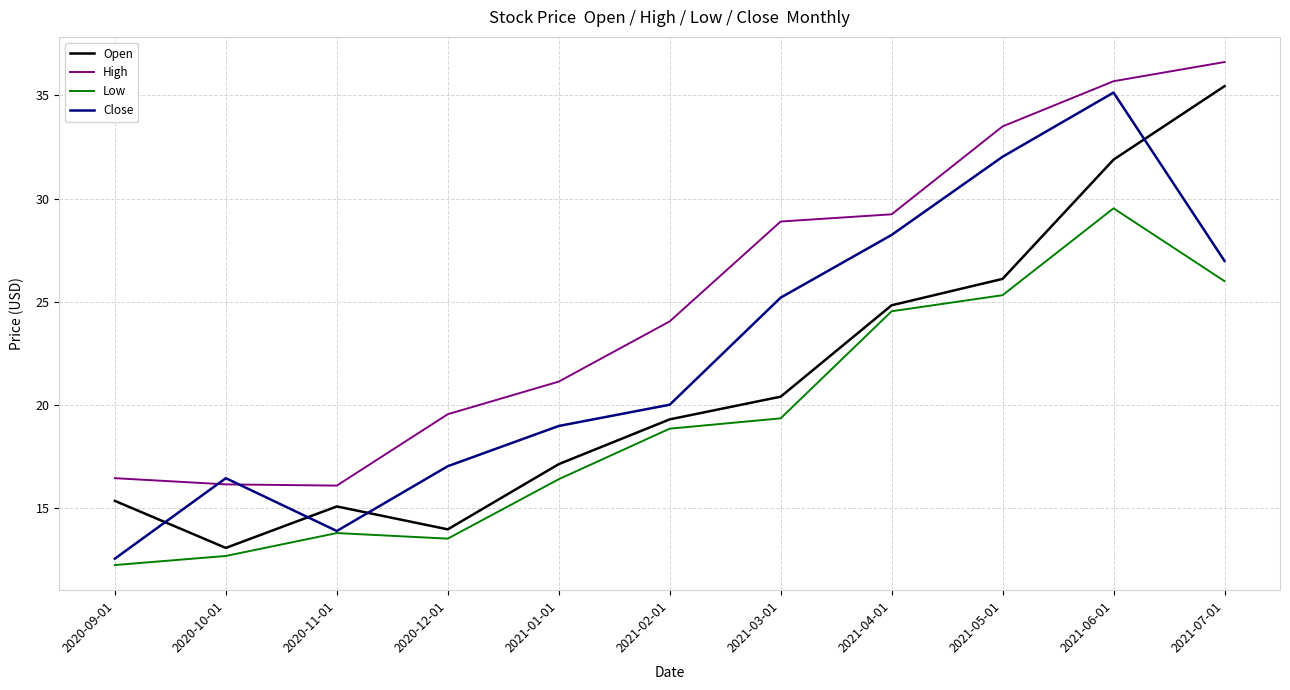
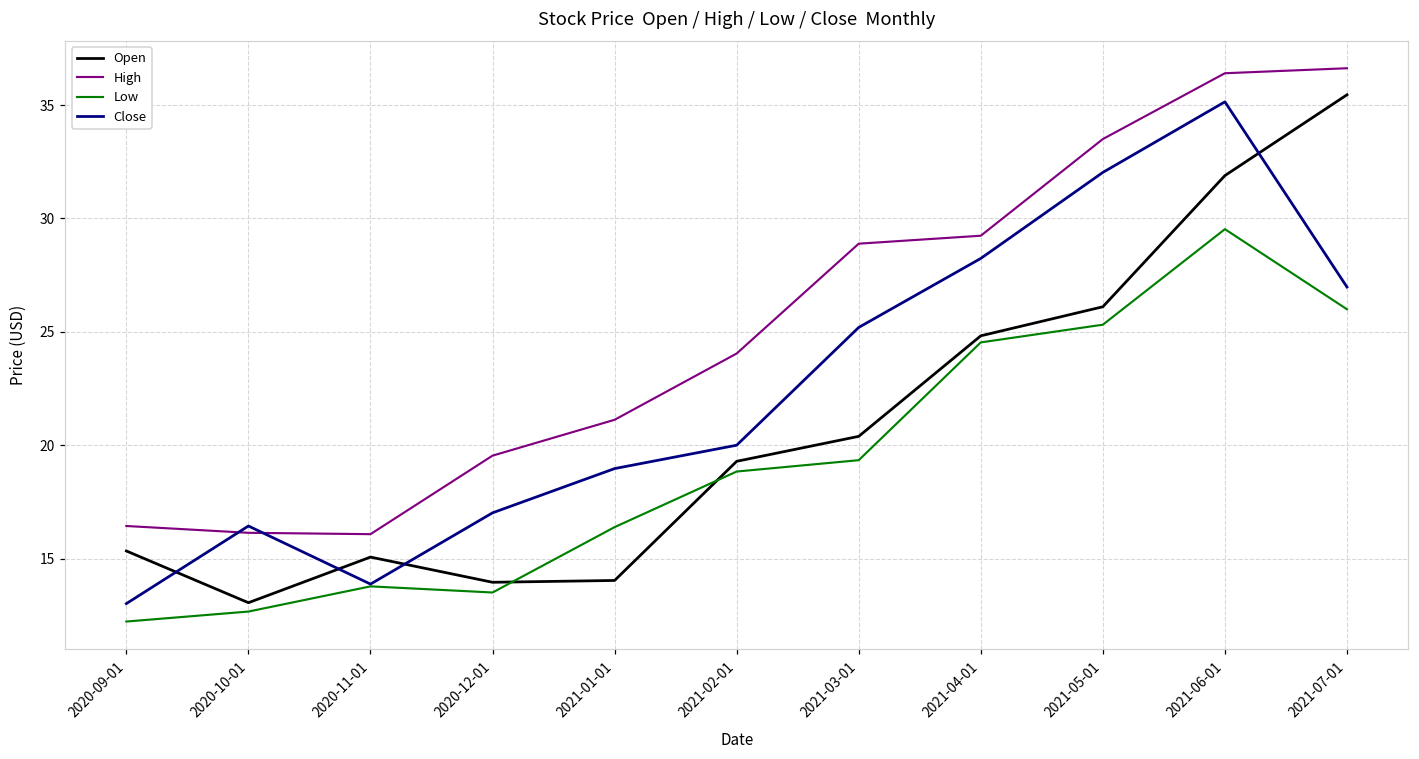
  {
    "Open": {
      "2020-09-01": 15.4,
      "2020-10-01": 13.1,
      "2020-11-01": 15.1,
      "2020-12-01": 14.0,
-     "2021-01-01": 17.1,
+     "2021-01-01": 14.1,
      "2021-02-01": 19.3,
      "2021-03-01": 20.4,
      "2021-04-01": 24.8,
      "2021-05-01": 26.1,
      "2021-06-01": 31.9,
      "2021-07-01": 35.5
    },
    "High": {
      "2020-09-01": 16.5,
      "2020-10-01": 16.2,
      "2020-11-01": 16.1,
      "2020-12-01": 19.6,
      "2021-01-01": 21.1,
      "2021-02-01": 24.1,
      "2021-03-01": 28.9,
      "2021-04-01": 29.2,
      "2021-05-01": 33.5,
-     "2021-06-01": 35.7,
+     "2021-06-01": 36.4,
      "2021-07-01": 36.6
    },
    "Low": {
      "2020-09-01": 12.2,
      "2020-10-01": 12.7,
      "2020-12-01": 13.5,
      "2021-01-01": 16.4,
      "2021-02-01": 18.9,
      "2021-03-01": 19.4,
      "2021-04-01": 24.5,
      "2021-05-01": 25.3,
      "2021-06-01": 29.5,
      "2021-07-01": 26.0
    },
    "Close": {
-     "2020-09-01": 12.6,
+     "2020-09-01": 13.0,
      "2020-10-01": 16.5,
      "2020-12-01": 17.0,
      "2021-01-01": 19.0,
      "2021-02-01": 20.0,
      "2021-03-01": 25.2,
      "2021-04-01": 28.2,
      "2021-05-01": 32.0,
      "2021-06-01": 35.1,
      "2021-07-01": 27.0
    }
  }
